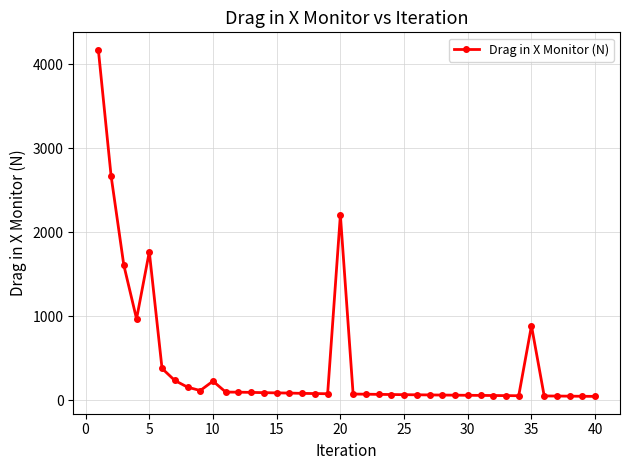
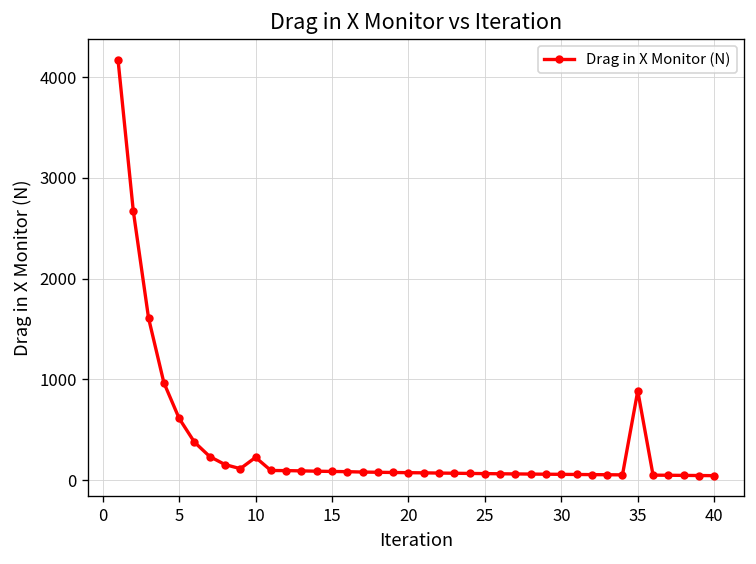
  {
-   "5": 1800,
+   "5": 600,
    "10": 200,
    "15": 100,
-   "20": 2200,
+   "20": 100,
    "25": 100,
    "30": 100,
    "35": 900,
    "40": 0
  }
